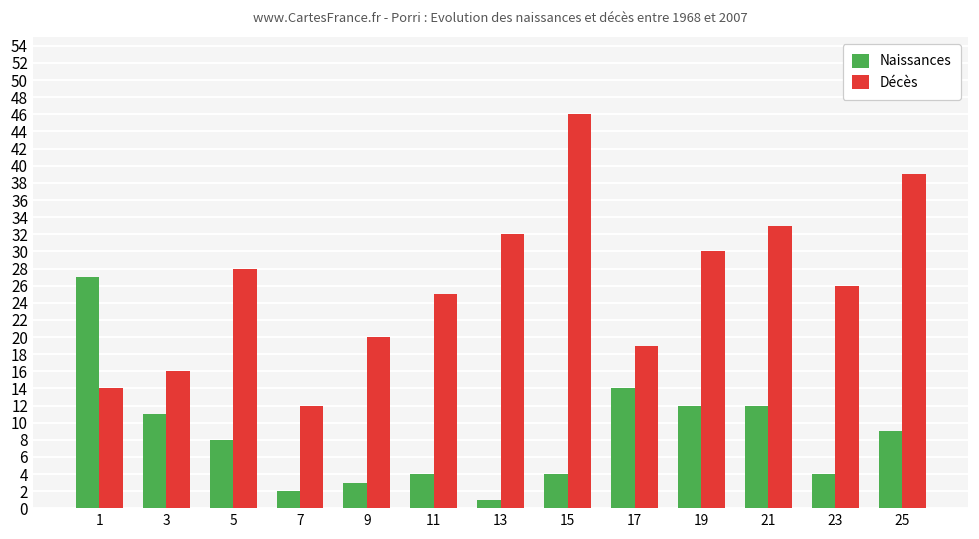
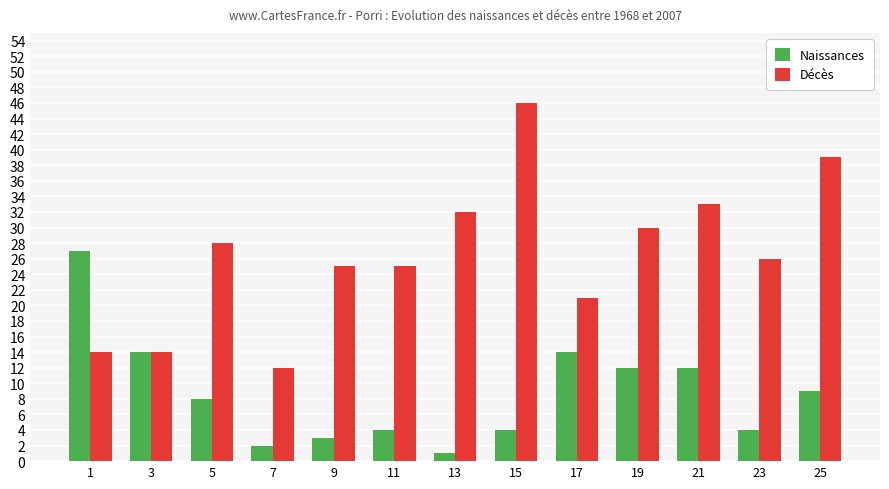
  {
    "Naissances": {
      "1": 27,
-     "3": 11,
+     "3": 14,
      "5": 8,
      "7": 2,
      "9": 3,
      "11": 4,
      "13": 1,
      "15": 4,
      "17": 14,
      "19": 12,
      "21": 12,
      "23": 4,
      "25": 9
    },
    "Décès": {
      "1": 14,
-     "3": 16,
+     "3": 14,
      "5": 28,
      "7": 12,
-     "9": 20,
+     "9": 25,
      "11": 25,
      "13": 32,
      "15": 46,
-     "17": 19,
+     "17": 21,
      "19": 30,
      "21": 33,
      "23": 26,
      "25": 39
    }
  }
